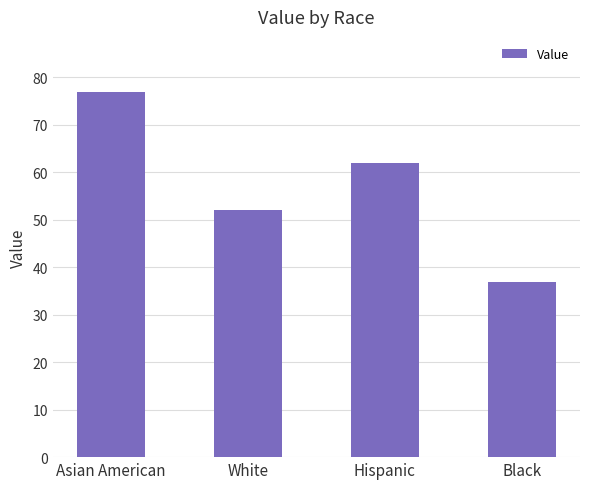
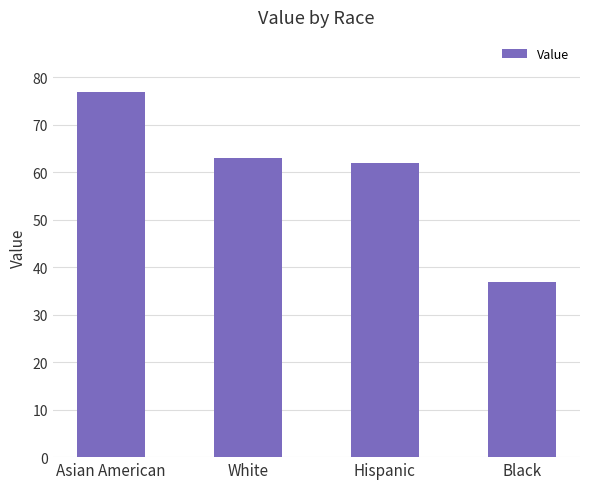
  {
    "Asian American": 77,
-   "White": 52,
+   "White": 63,
    "Hispanic": 62,
    "Black": 37
  }
